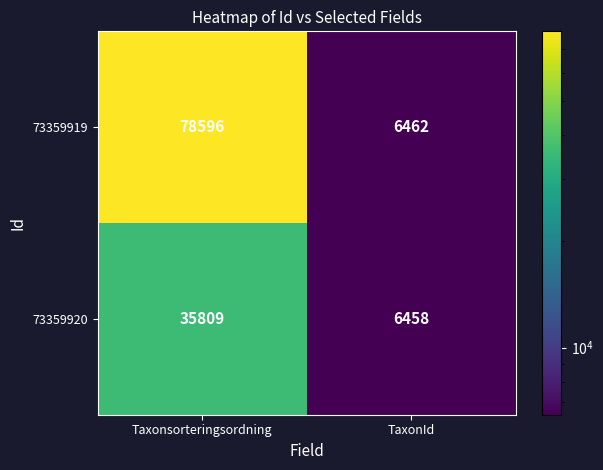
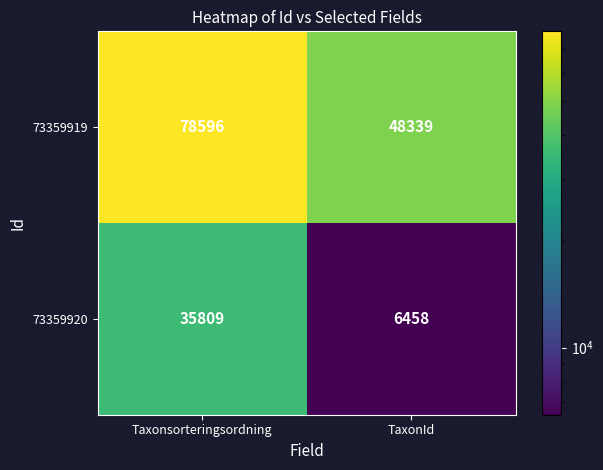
  {
    "73359919": {
      "Taxonsorteringsordning": 78596,
-     "TaxonId": 6462
+     "TaxonId": 48339
    },
    "73359920": {
      "Taxonsorteringsordning": 35809,
      "TaxonId": 6458
    }
  }
